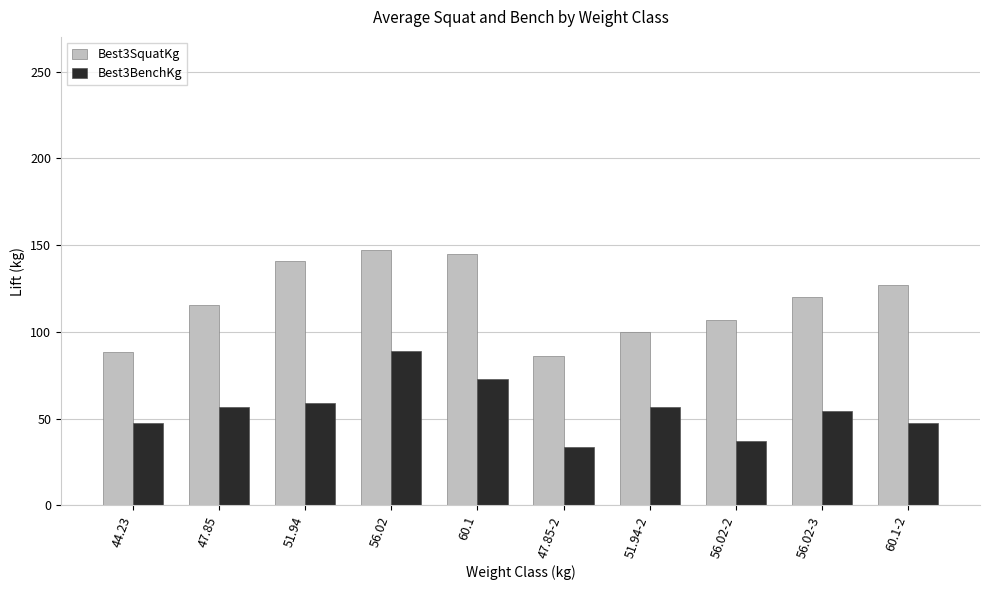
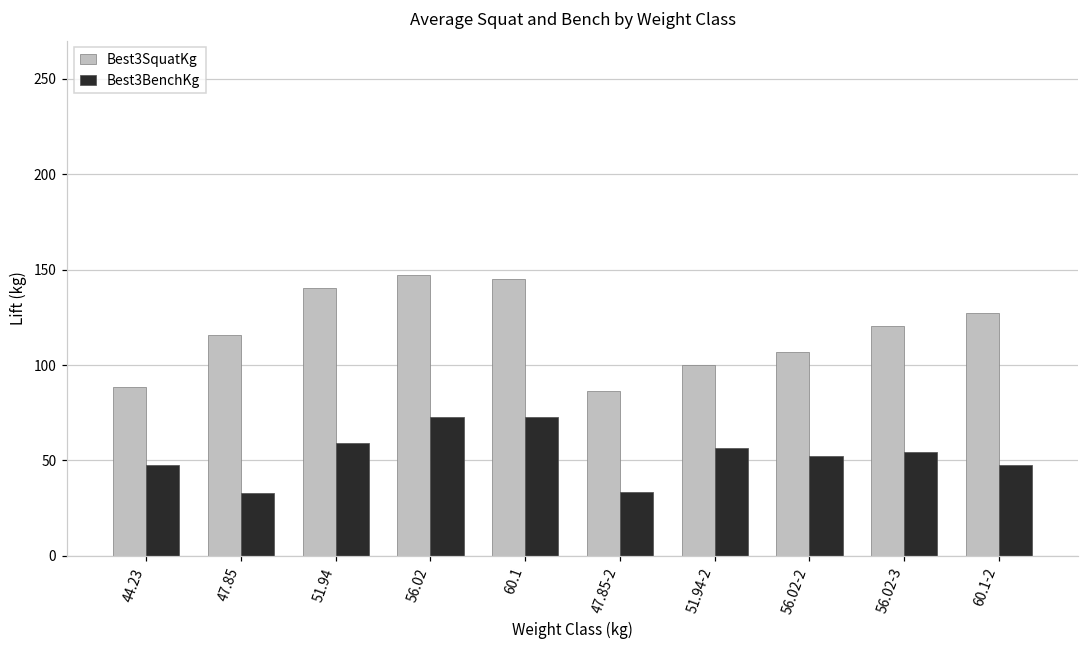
  {
    "Best3SquatKg": {
      "44.23": 88,
      "47.85": 116,
      "51.94": 141,
      "56.02": 147,
      "60.1": 145,
      "47.85-2": 86,
      "51.94-2": 100,
      "56.02-2": 107,
      "56.02-3": 120,
      "60.1-2": 127
    },
    "Best3BenchKg": {
      "44.23": 48,
-     "47.85": 57,
+     "47.85": 33,
      "51.94": 59,
-     "56.02": 89,
+     "56.02": 73,
      "60.1": 73,
      "47.85-2": 33,
      "51.94-2": 57,
-     "56.02-2": 37,
+     "56.02-2": 52,
      "56.02-3": 54,
      "60.1-2": 48
    }
  }
